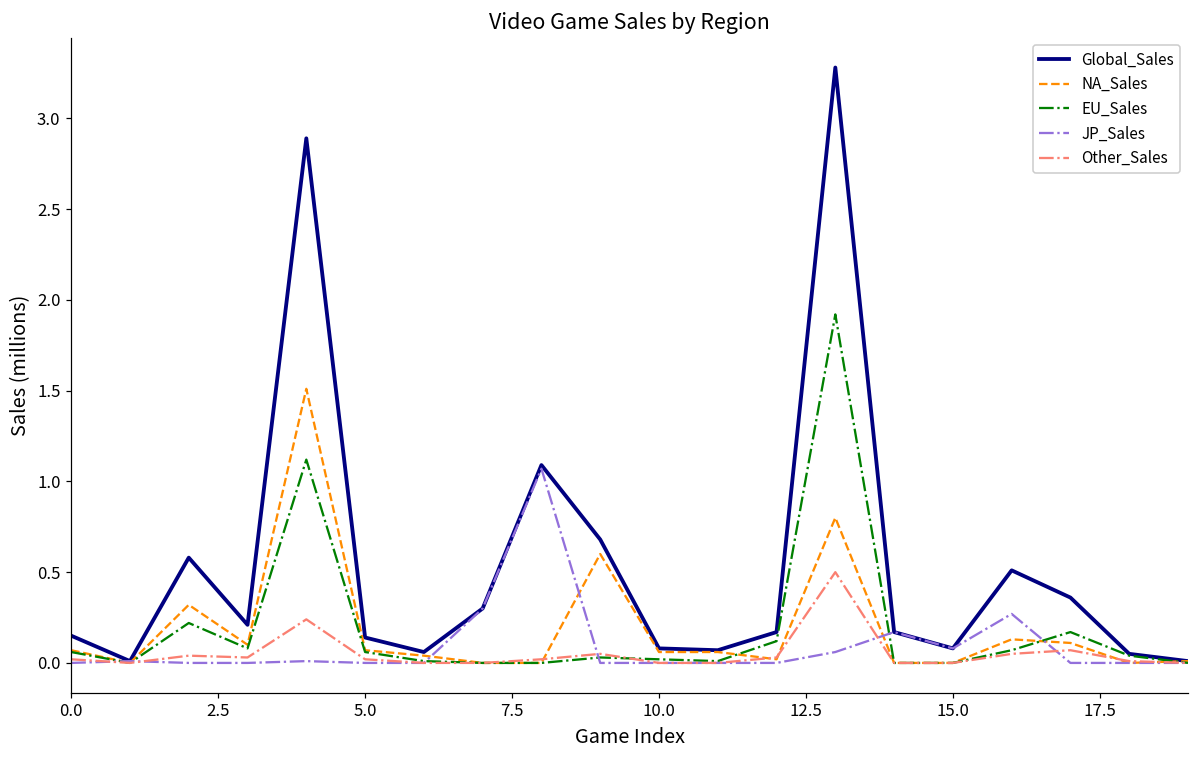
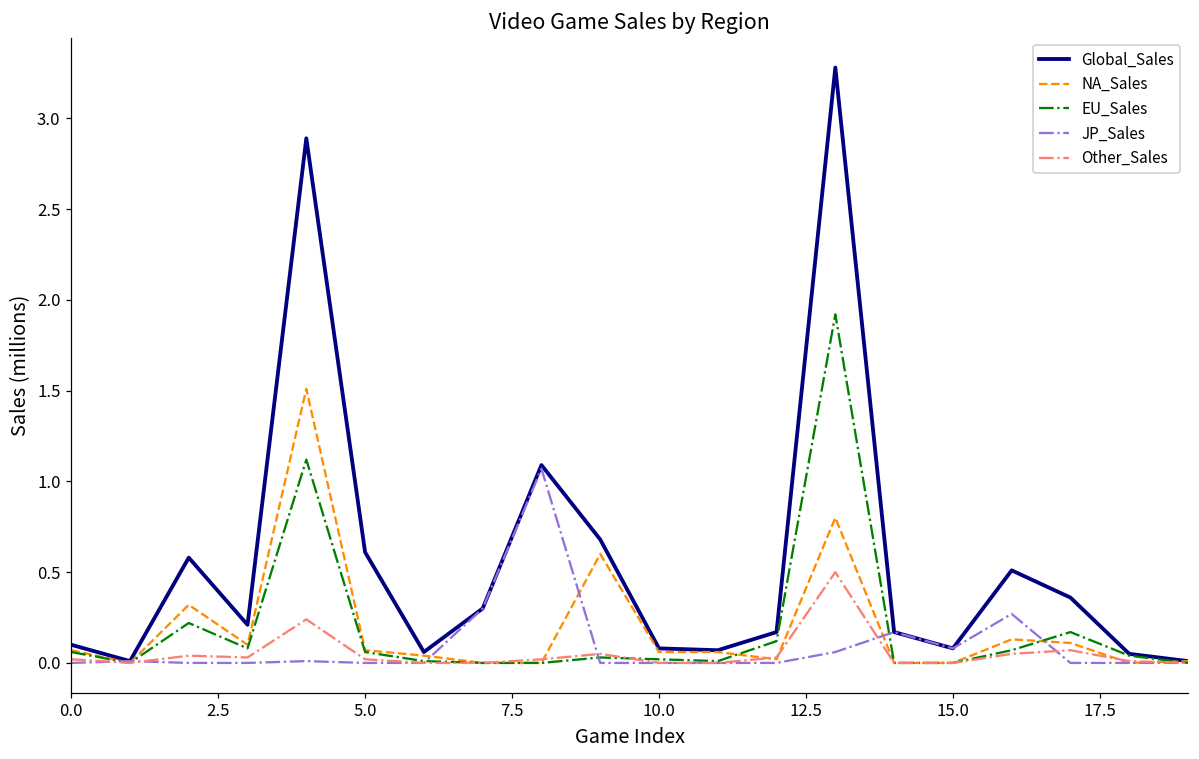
  {
    "Global_Sales": {
-     "0.0": 0.15,
-     "5.0": 0.14,
+     "0.0": 0.10,
+     "5.0": 0.61,
      "10.0": 0.08
    },
    "NA_Sales": {
      "10.0": 0.06
    },
    "EU_Sales": {
      "10.0": 0.02
    },
    "JP_Sales": {
      "0.0": 0.00,
      "5.0": 0.00
    },
    "Other_Sales": {
      "0.0": 0.02,
      "5.0": 0.02
    }
  }
